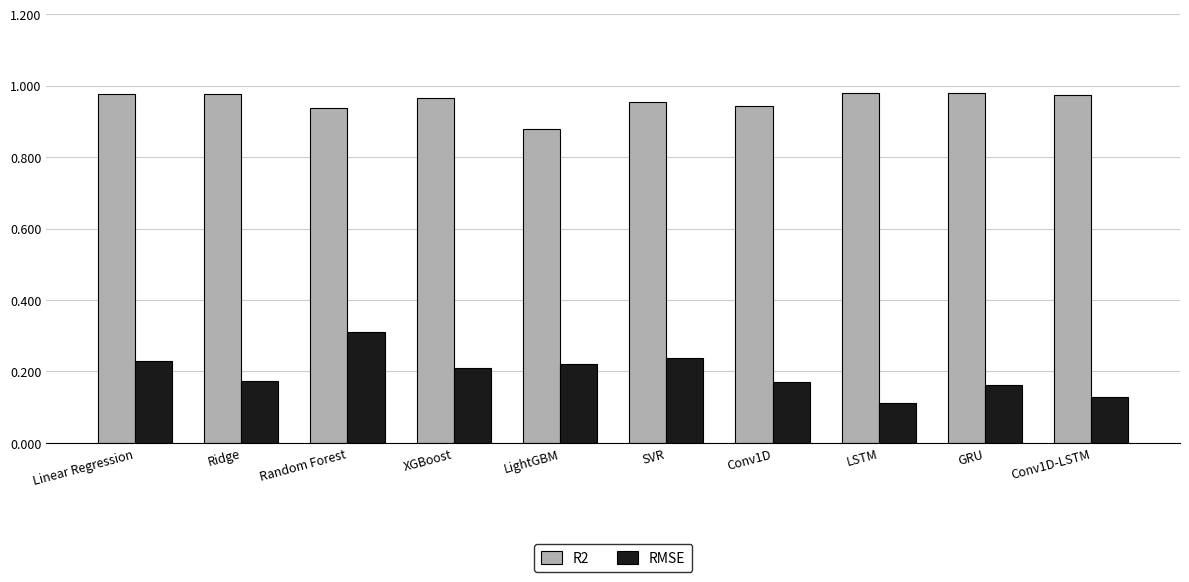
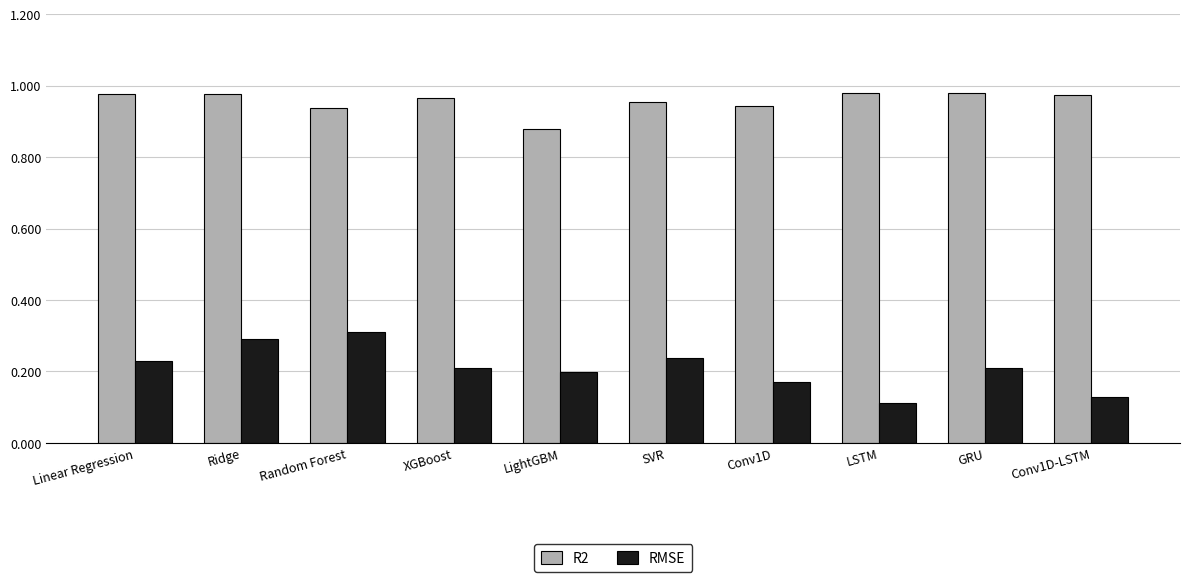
  {
    "R2": {
      "Linear Regression": 0.98,
      "Ridge": 0.98,
      "Random Forest": 0.94,
      "XGBoost": 0.96,
      "LightGBM": 0.88,
      "SVR": 0.95,
      "Conv1D": 0.94,
      "LSTM": 0.98,
      "GRU": 0.98,
      "Conv1D-LSTM": 0.97
    },
    "RMSE": {
      "Linear Regression": 0.23,
-     "Ridge": 0.17,
+     "Ridge": 0.29,
      "Random Forest": 0.31,
      "XGBoost": 0.21,
-     "LightGBM": 0.22,
+     "LightGBM": 0.20,
      "SVR": 0.24,
      "Conv1D": 0.17,
      "LSTM": 0.11,
-     "GRU": 0.16,
+     "GRU": 0.21,
      "Conv1D-LSTM": 0.13
    }
  }
